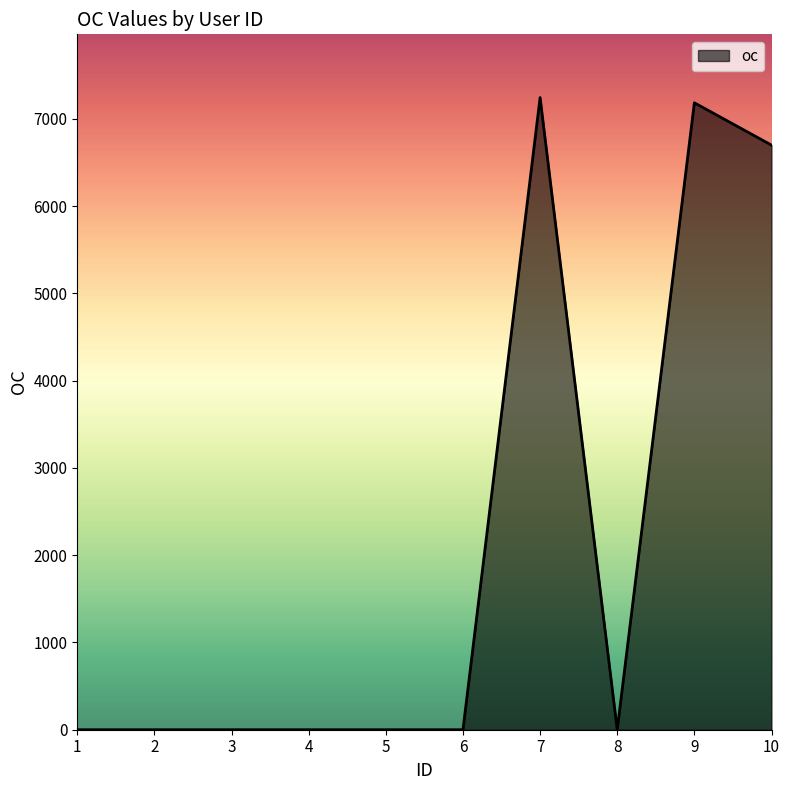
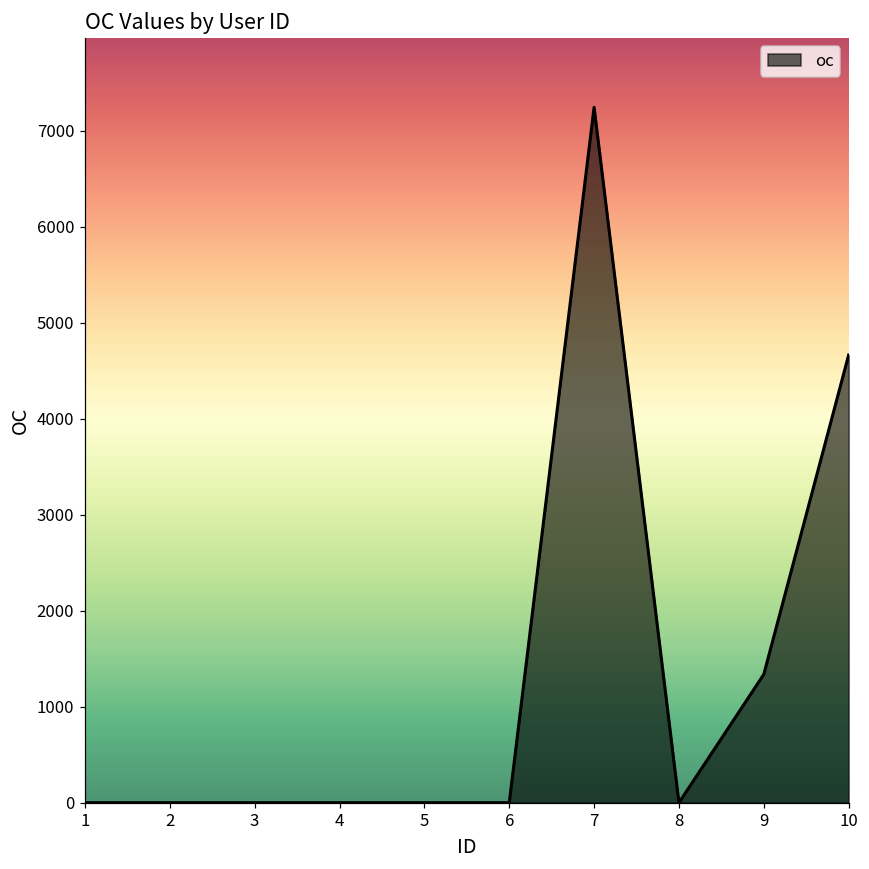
  {
    "1": 0,
    "2": 0,
    "3": 0,
    "4": 0,
    "5": 0,
    "6": 0,
    "7": 7200,
    "8": 0,
-   "9": 7200,
-   "10": 6700
+   "9": 1300,
+   "10": 4700
  }
